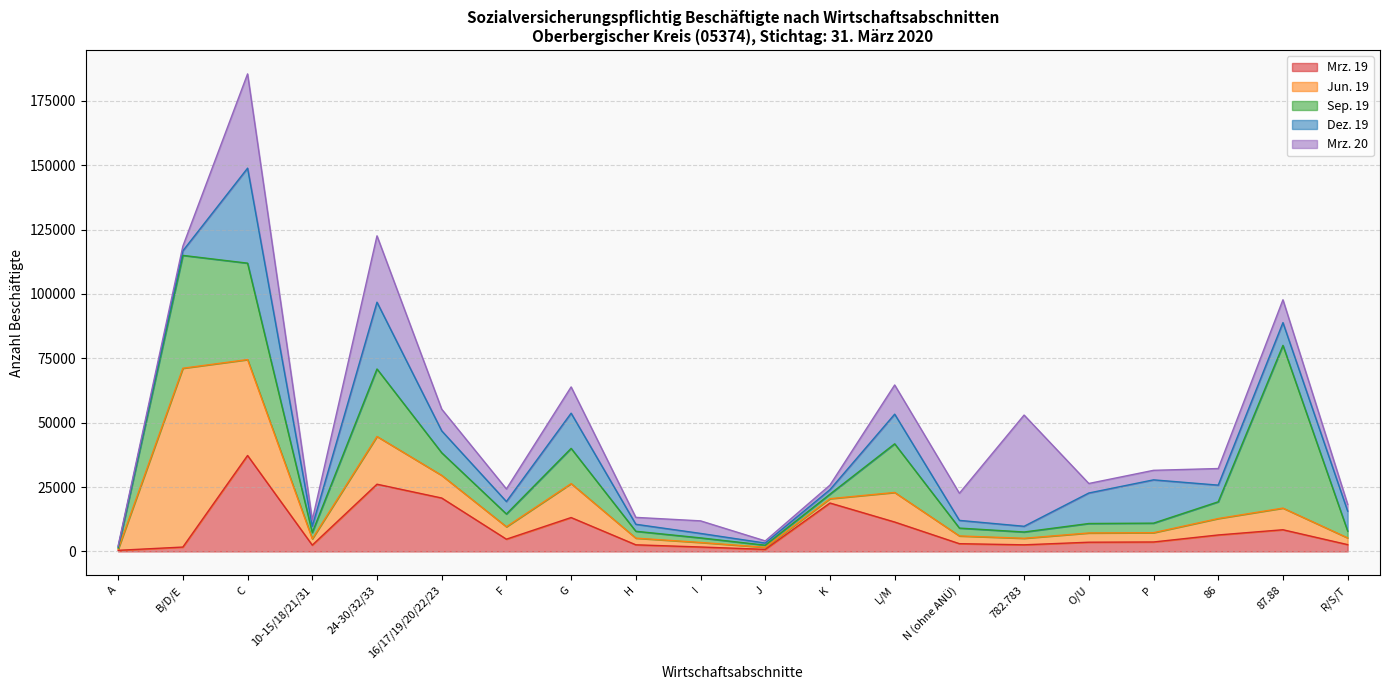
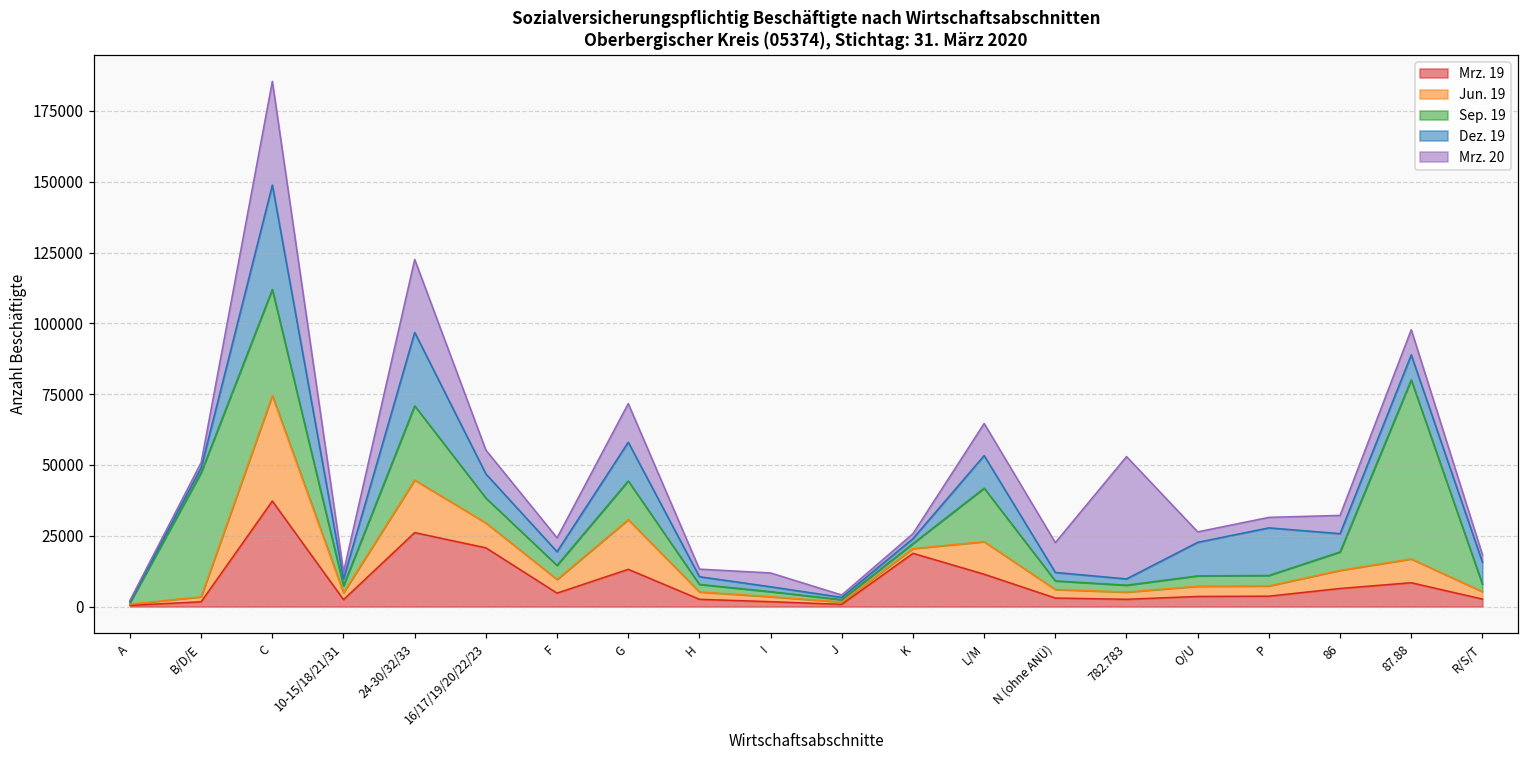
  {
    "Mrz. 19": {
      "B/D/E": 2000,
      "C": 37000,
      "10-15/18/21/31": 2000,
      "24-30/32/33": 26000,
      "16/17/19/20/22/23": 21000,
      "F": 5000,
      "G": 13000,
      "H": 3000,
      "I": 2000,
      "K": 19000,
      "L/M": 11000,
      "N (ohne ANÜ)": 3000,
      "782.783": 3000,
      "O/U": 4000,
      "P": 4000,
      "86": 6000,
      "87.88": 8000,
      "R/S/T": 3000
    },
    "Jun. 19": {
-     "B/D/E": 69000,
+     "B/D/E": 2000,
      "C": 37000,
      "10-15/18/21/31": 2000,
      "24-30/32/33": 19000,
      "16/17/19/20/22/23": 9000,
      "F": 5000,
-     "G": 13000,
+     "G": 18000,
      "H": 3000,
      "I": 2000,
      "K": 2000,
      "L/M": 11000,
      "N (ohne ANÜ)": 3000,
      "782.783": 3000,
      "O/U": 4000,
      "P": 4000,
      "86": 6000,
      "87.88": 8000,
      "R/S/T": 3000
    },
    "Sep. 19": {
      "B/D/E": 44000,
      "C": 37000,
      "10-15/18/21/31": 2000,
      "24-30/32/33": 26000,
      "16/17/19/20/22/23": 9000,
      "F": 5000,
      "G": 14000,
      "H": 3000,
      "I": 2000,
      "K": 2000,
      "L/M": 19000,
      "N (ohne ANÜ)": 3000,
      "782.783": 2000,
      "O/U": 4000,
      "P": 4000,
      "86": 7000,
      "87.88": 63000,
      "R/S/T": 3000
    },
    "Dez. 19": {
      "B/D/E": 2000,
      "C": 37000,
      "10-15/18/21/31": 2000,
      "24-30/32/33": 26000,
      "16/17/19/20/22/23": 9000,
      "F": 5000,
      "G": 14000,
      "H": 3000,
      "I": 2000,
      "K": 2000,
      "L/M": 12000,
      "N (ohne ANÜ)": 3000,
      "782.783": 2000,
      "O/U": 12000,
      "P": 17000,
      "86": 6000,
      "87.88": 9000,
      "R/S/T": 8000
    },
    "Mrz. 20": {
      "B/D/E": 2000,
      "C": 37000,
      "10-15/18/21/31": 2000,
      "24-30/32/33": 26000,
      "16/17/19/20/22/23": 8000,
      "F": 5000,
-     "G": 10000,
+     "G": 14000,
      "H": 3000,
      "I": 5000,
      "K": 2000,
      "L/M": 11000,
      "N (ohne ANÜ)": 11000,
      "782.783": 43000,
      "O/U": 4000,
      "P": 4000,
      "86": 6000,
      "87.88": 9000,
      "R/S/T": 3000
    }
  }
